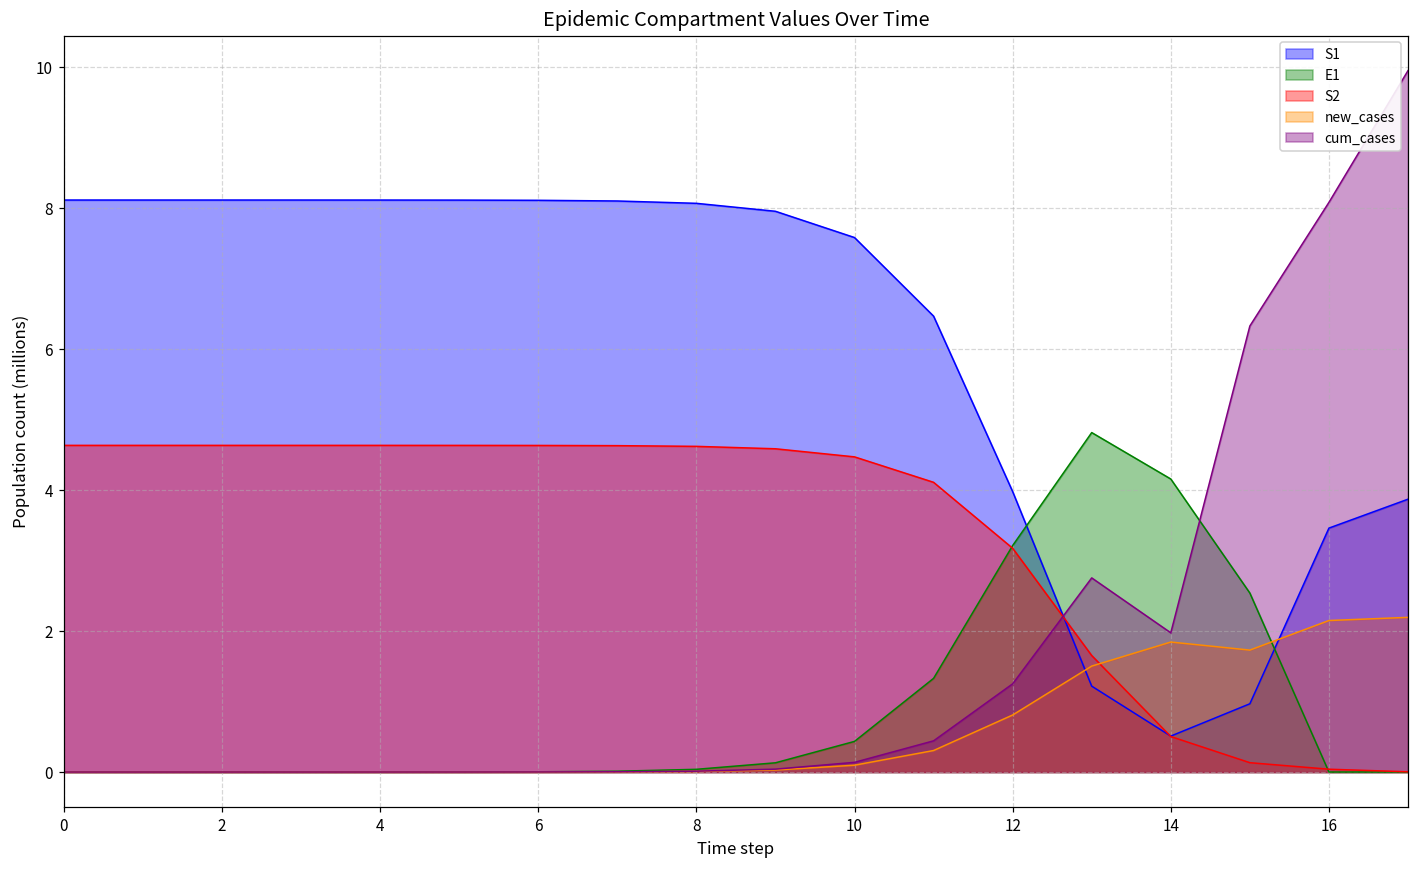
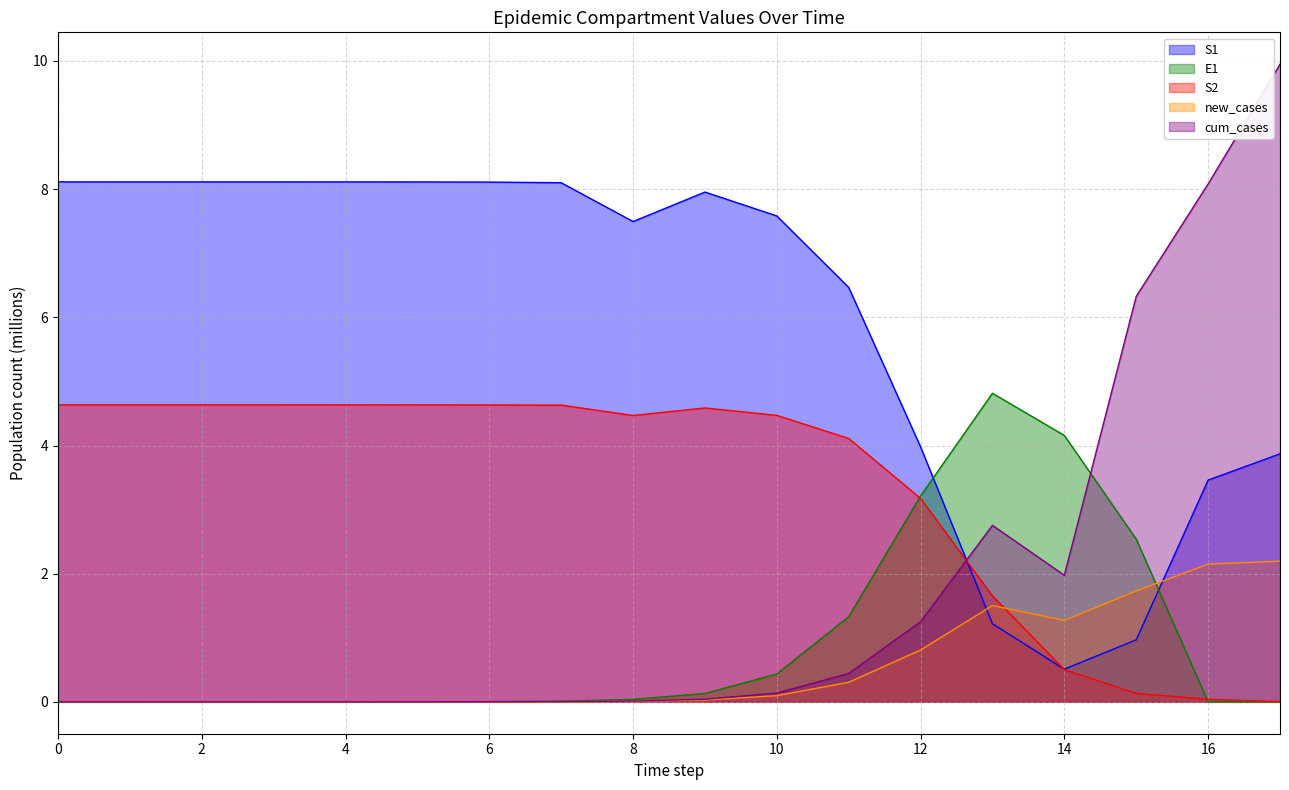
  {
    "S1": {
      "0": 8.1,
      "2": 8.1,
      "4": 8.1,
      "6": 8.1,
-     "8": 8.1,
+     "8": 7.5,
      "10": 7.6,
      "12": 4.0,
      "16": 3.5
    },
    "E1": {
      "10": 0.4,
      "14": 4.2
    },
    "S2": {
      "0": 4.6,
      "2": 4.6,
      "4": 4.6,
      "6": 4.6,
-     "8": 4.6,
+     "8": 4.5,
      "10": 4.5
    },
    "new_cases": {
      "10": 0.1,
      "12": 0.8,
-     "14": 1.8,
+     "14": 1.3,
      "16": 2.1
    },
    "cum_cases": {
      "10": 0.1,
      "12": 1.3,
      "14": 2.0,
      "16": 8.1
    }
  }
